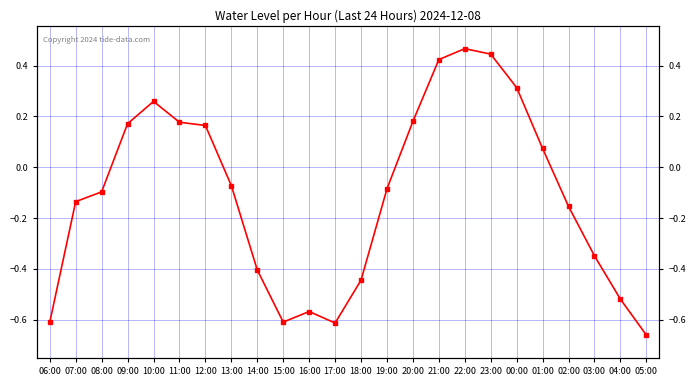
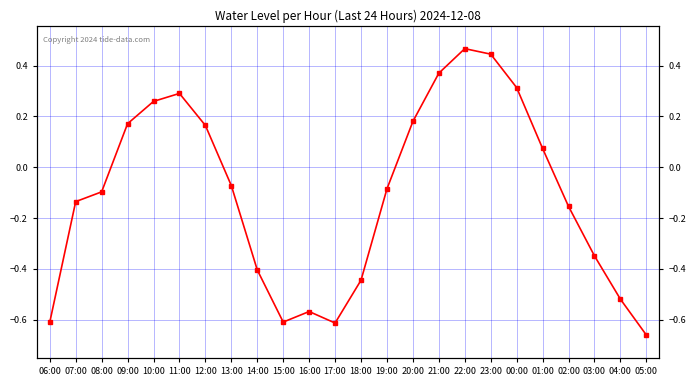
  {
    "06:00": -0.61,
    "07:00": -0.14,
    "08:00": -0.10,
    "09:00": 0.17,
    "10:00": 0.26,
-   "11:00": 0.18,
+   "11:00": 0.29,
    "12:00": 0.16,
    "13:00": -0.07,
    "14:00": -0.40,
    "15:00": -0.61,
    "16:00": -0.57,
    "17:00": -0.61,
    "18:00": -0.44,
    "19:00": -0.09,
    "20:00": 0.18,
-   "21:00": 0.42,
+   "21:00": 0.37,
    "22:00": 0.47,
    "23:00": 0.44,
    "00:00": 0.31,
    "01:00": 0.07,
    "02:00": -0.15,
    "03:00": -0.35,
    "04:00": -0.52,
    "05:00": -0.66
  }
